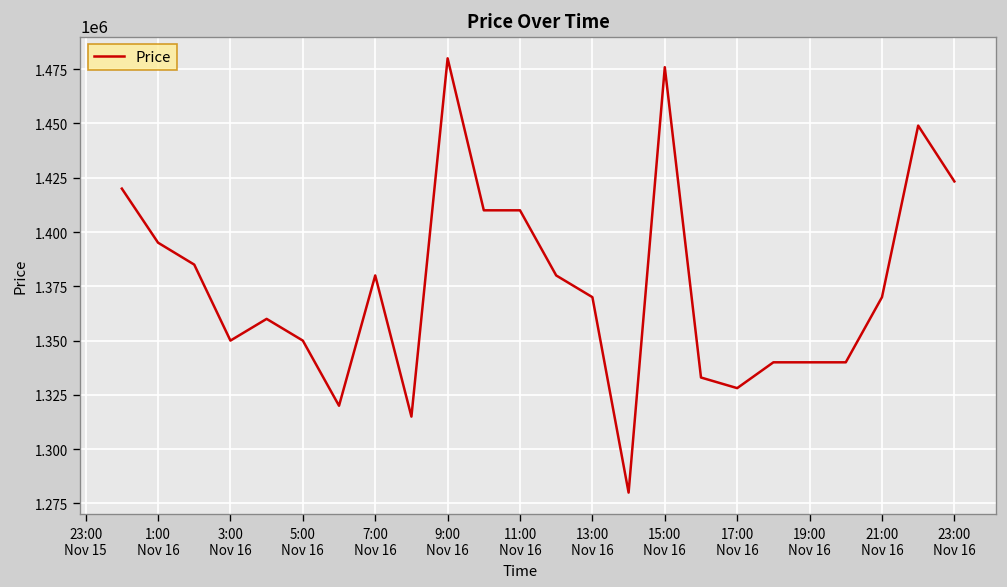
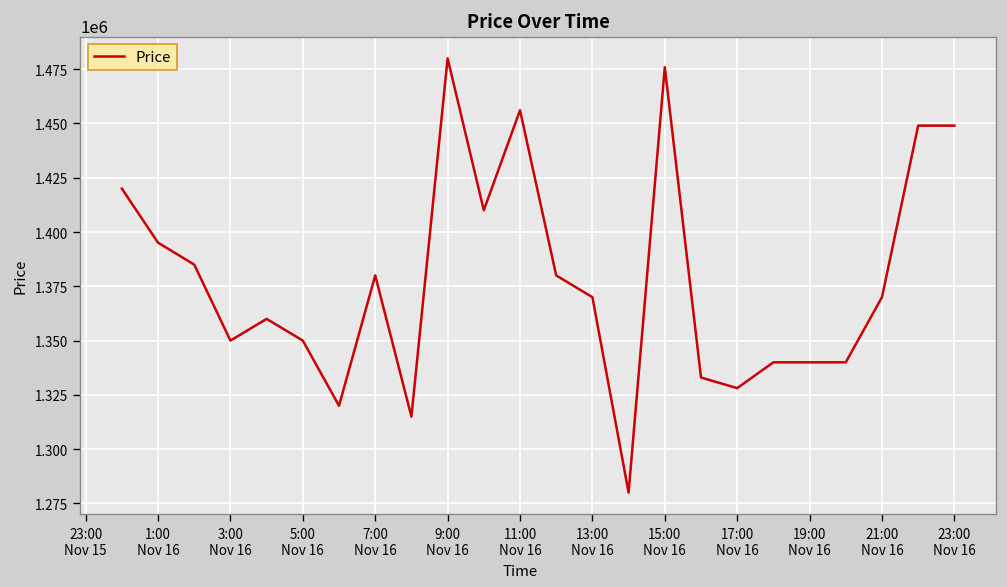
  {
    "1:00 Nov 16": 1395000,
    "3:00 Nov 16": 1350000,
    "5:00 Nov 16": 1350000,
    "7:00 Nov 16": 1380000,
    "9:00 Nov 16": 1480000,
-   "11:00 Nov 16": 1410000,
+   "11:00 Nov 16": 1456000,
    "13:00 Nov 16": 1370000,
    "15:00 Nov 16": 1476000,
    "17:00 Nov 16": 1328000,
    "21:00 Nov 16": 1370000,
-   "23:00 Nov 16": 1423000
+   "23:00 Nov 16": 1449000
  }
